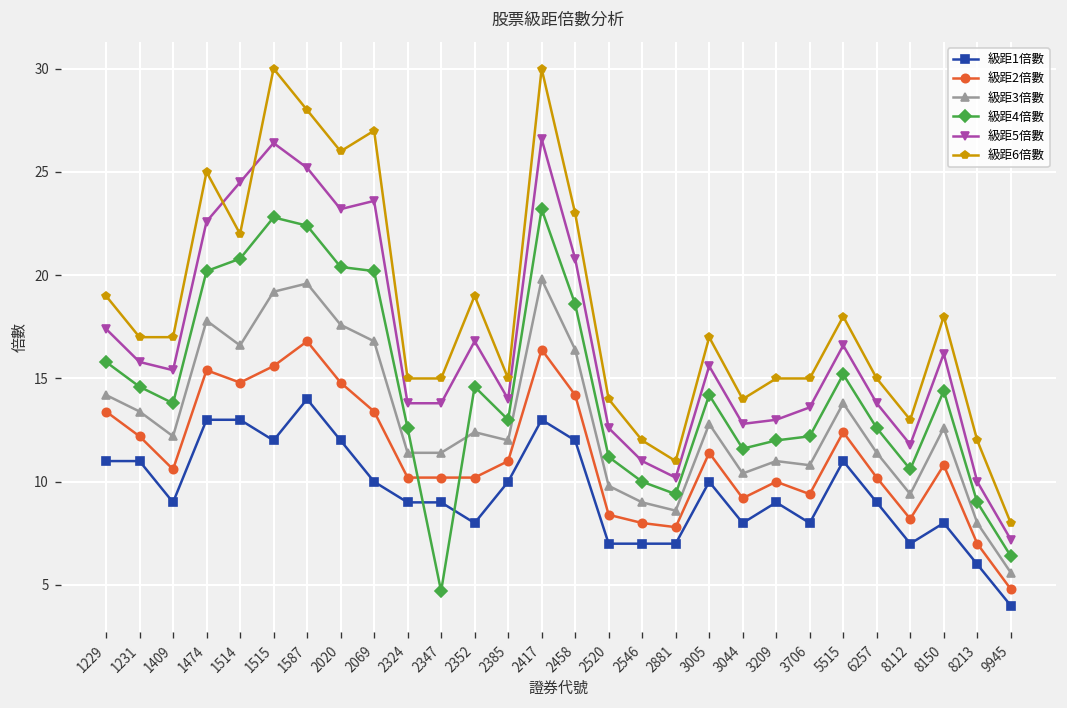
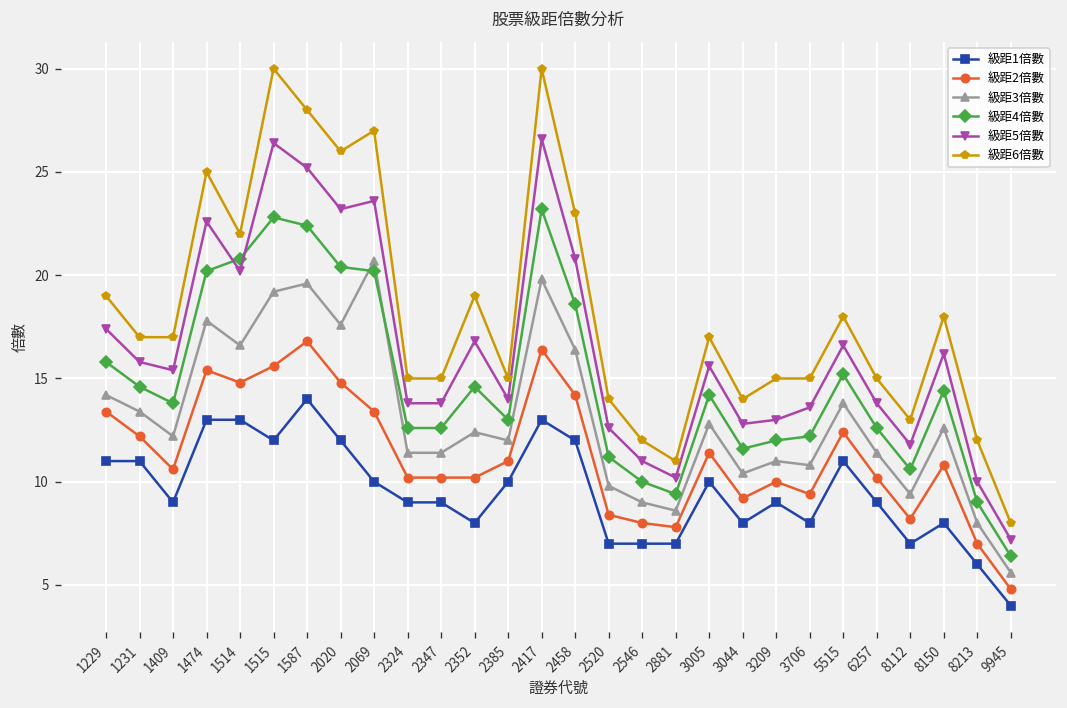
  {
    "級距1倍數": {
      "1229": 11.0,
      "1231": 11.0,
      "1409": 9.0,
      "1474": 13.0,
      "1514": 13.0,
      "1515": 12.0,
      "1587": 14.0,
      "2020": 12.0,
      "2069": 10.0,
      "2324": 9.0,
      "2347": 9.0,
      "2352": 8.0,
      "2385": 10.0,
      "2417": 13.0,
      "2458": 12.0,
      "2520": 7.0,
      "2546": 7.0,
      "2881": 7.0,
      "3005": 10.0,
      "3044": 8.0,
      "3209": 9.0,
      "3706": 8.0,
      "5515": 11.0,
      "6257": 9.0,
      "8112": 7.0,
      "8150": 8.0,
      "8213": 6.0,
      "9945": 4.0
    },
    "級距2倍數": {
      "1229": 13.4,
      "1231": 12.2,
      "1409": 10.6,
      "1474": 15.4,
      "1514": 14.8,
      "1515": 15.6,
      "1587": 16.8,
      "2020": 14.8,
      "2069": 13.4,
      "2324": 10.2,
      "2347": 10.2,
      "2352": 10.2,
      "2385": 11.0,
      "2417": 16.4,
      "2458": 14.2,
      "2520": 8.4,
      "2546": 8.0,
      "2881": 7.8,
      "3005": 11.4,
      "3044": 9.2,
      "3209": 10.0,
      "3706": 9.4,
      "5515": 12.4,
      "6257": 10.2,
      "8112": 8.2,
      "8150": 10.8,
      "8213": 7.0,
      "9945": 4.8
    },
    "級距3倍數": {
      "1229": 14.2,
      "1231": 13.4,
      "1409": 12.2,
      "1474": 17.8,
      "1514": 16.6,
      "1515": 19.2,
      "1587": 19.6,
      "2020": 17.6,
-     "2069": 16.8,
+     "2069": 20.7,
      "2324": 11.4,
      "2347": 11.4,
      "2352": 12.4,
      "2385": 12.0,
      "2417": 19.8,
      "2458": 16.4,
      "2520": 9.8,
      "2546": 9.0,
      "2881": 8.6,
      "3005": 12.8,
      "3044": 10.4,
      "3209": 11.0,
      "3706": 10.8,
      "5515": 13.8,
      "6257": 11.4,
      "8112": 9.4,
      "8150": 12.6,
      "8213": 8.0,
      "9945": 5.6
    },
    "級距4倍數": {
      "1229": 15.8,
      "1231": 14.6,
      "1409": 13.8,
      "1474": 20.2,
      "1514": 20.8,
      "1515": 22.8,
      "1587": 22.4,
      "2020": 20.4,
      "2069": 20.2,
      "2324": 12.6,
-     "2347": 4.7,
+     "2347": 12.6,
      "2352": 14.6,
      "2385": 13.0,
      "2417": 23.2,
      "2458": 18.6,
      "2520": 11.2,
      "2546": 10.0,
      "2881": 9.4,
      "3005": 14.2,
      "3044": 11.6,
      "3209": 12.0,
      "3706": 12.2,
      "5515": 15.2,
      "6257": 12.6,
      "8112": 10.6,
      "8150": 14.4,
      "8213": 9.0,
      "9945": 6.4
    },
    "級距5倍數": {
      "1229": 17.4,
      "1231": 15.8,
      "1409": 15.4,
      "1474": 22.6,
-     "1514": 24.5,
+     "1514": 20.2,
      "1515": 26.4,
      "1587": 25.2,
      "2020": 23.2,
      "2069": 23.6,
      "2324": 13.8,
      "2347": 13.8,
      "2352": 16.8,
      "2385": 14.0,
      "2417": 26.6,
      "2458": 20.8,
      "2520": 12.6,
      "2546": 11.0,
      "2881": 10.2,
      "3005": 15.6,
      "3044": 12.8,
      "3209": 13.0,
      "3706": 13.6,
      "5515": 16.6,
      "6257": 13.8,
      "8112": 11.8,
      "8150": 16.2,
      "8213": 10.0,
      "9945": 7.2
    },
    "級距6倍數": {
      "1229": 19.0,
      "1231": 17.0,
      "1409": 17.0,
      "1474": 25.0,
      "1514": 22.0,
      "1515": 30.0,
      "1587": 28.0,
      "2020": 26.0,
      "2069": 27.0,
      "2324": 15.0,
      "2347": 15.0,
      "2352": 19.0,
      "2385": 15.0,
      "2417": 30.0,
      "2458": 23.0,
      "2520": 14.0,
      "2546": 12.0,
      "2881": 11.0,
      "3005": 17.0,
      "3044": 14.0,
      "3209": 15.0,
      "3706": 15.0,
      "5515": 18.0,
      "6257": 15.0,
      "8112": 13.0,
      "8150": 18.0,
      "8213": 12.0,
      "9945": 8.0
    }
  }
